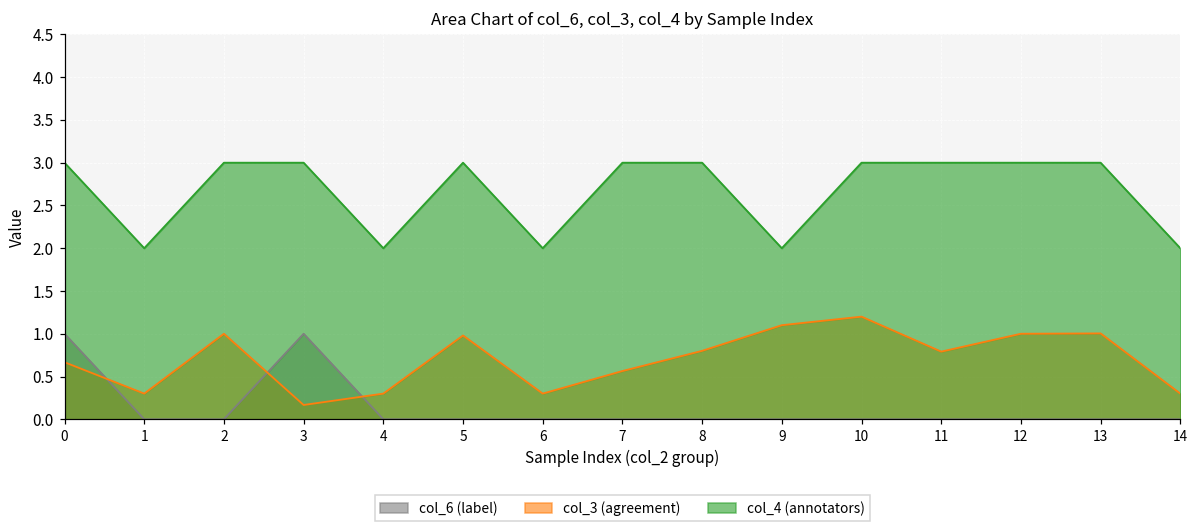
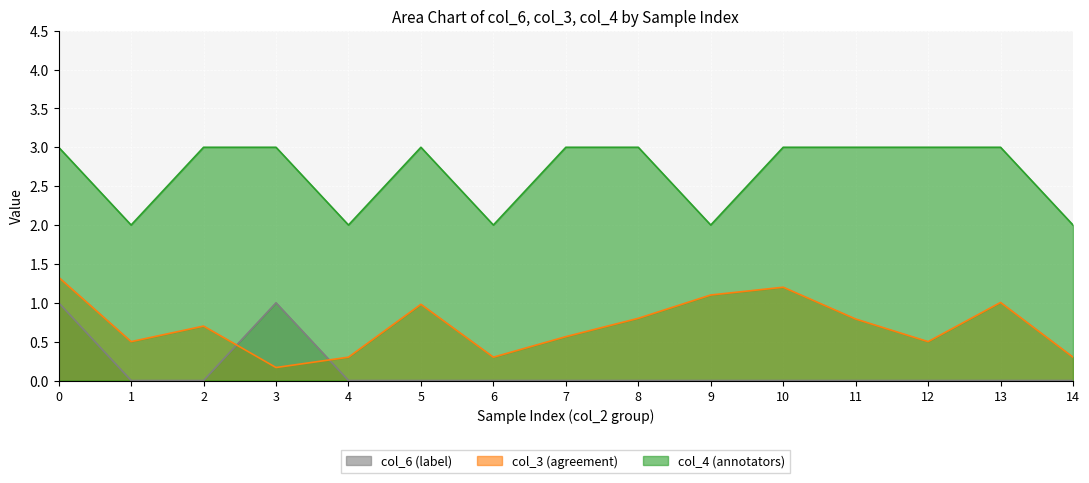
  {
    "col_6 (label)": {
      "0": 1.0,
      "1": 0.0,
      "2": 0.0,
      "3": 1.0,
      "4": 0.0,
      "5": 0.0,
      "6": 0.0,
      "7": 0.0,
      "8": 0.0,
      "9": 0.0,
      "10": 0.0,
      "11": 0.0,
      "12": 0.0,
      "13": 0.0,
      "14": 0.0
    },
    "col_3 (agreement)": {
-     "0": 0.7,
-     "1": 0.3,
-     "2": 1.0,
+     "0": 1.3,
+     "1": 0.5,
+     "2": 0.7,
      "3": 0.2,
      "4": 0.3,
      "5": 1.0,
      "6": 0.3,
      "7": 0.6,
      "8": 0.8,
      "9": 1.1,
      "10": 1.2,
      "11": 0.8,
-     "12": 1.0,
+     "12": 0.5,
      "13": 1.0,
      "14": 0.3
    },
    "col_4 (annotators)": {
      "0": 3.0,
      "1": 2.0,
      "2": 3.0,
      "3": 3.0,
      "4": 2.0,
      "5": 3.0,
      "6": 2.0,
      "7": 3.0,
      "8": 3.0,
      "9": 2.0,
      "10": 3.0,
      "11": 3.0,
      "12": 3.0,
      "13": 3.0,
      "14": 2.0
    }
  }
